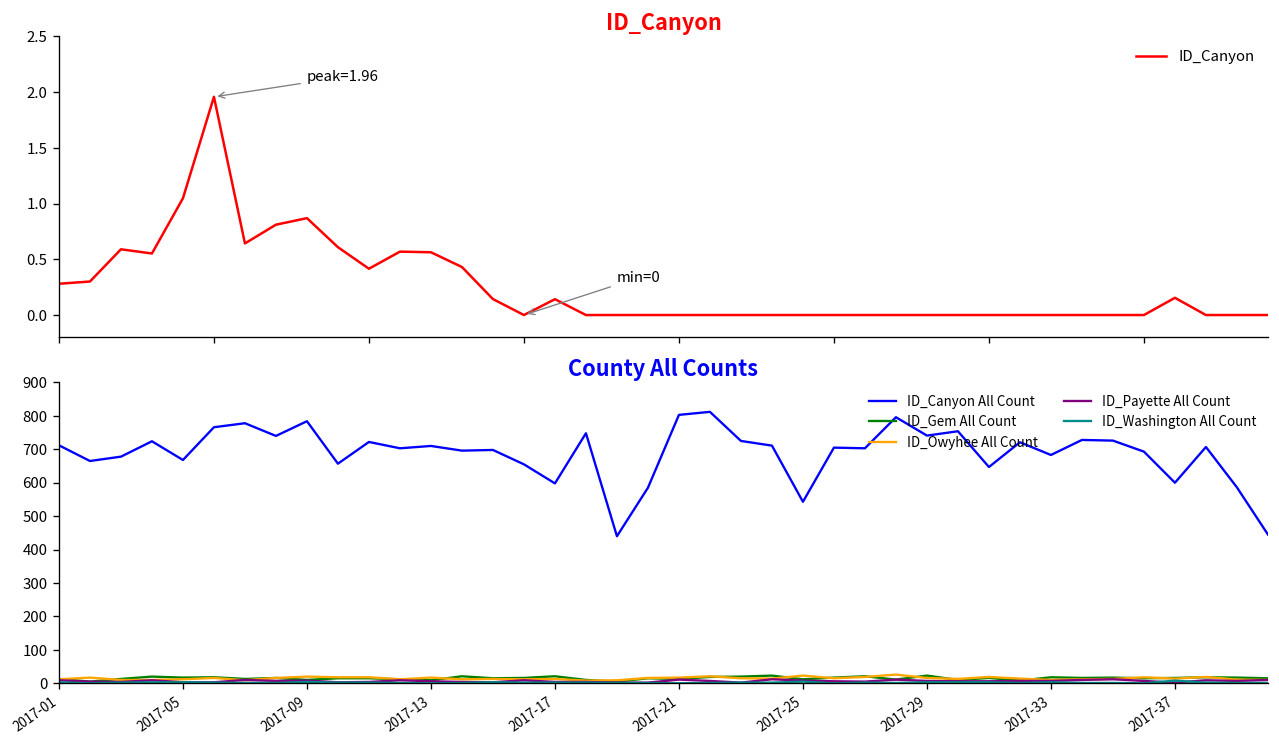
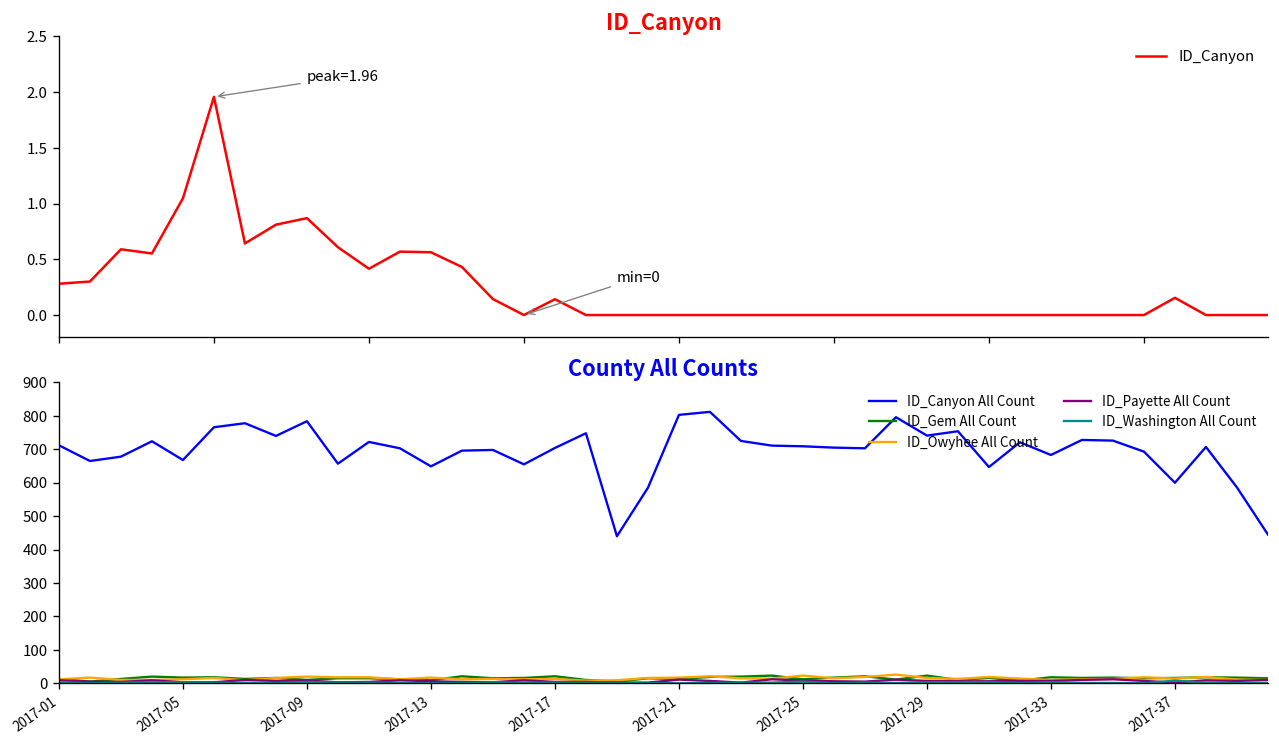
  {
    "County All Counts": {
      "ID_Canyon All Count": {
        "2017-01": 710,
        "2017-05": 670,
        "2017-09": 780,
-       "2017-13": 710,
-       "2017-17": 600,
+       "2017-13": 650,
+       "2017-17": 700,
        "2017-21": 800,
-       "2017-25": 540,
+       "2017-25": 710,
        "2017-29": 740,
        "2017-33": 680,
        "2017-37": 600
      },
      "ID_Owyhee All Count": {
        "2017-09": 20,
        "2017-25": 20
      },
      "ID_Washington All Count": {
        "2017-21": 0
      }
    }
  }
